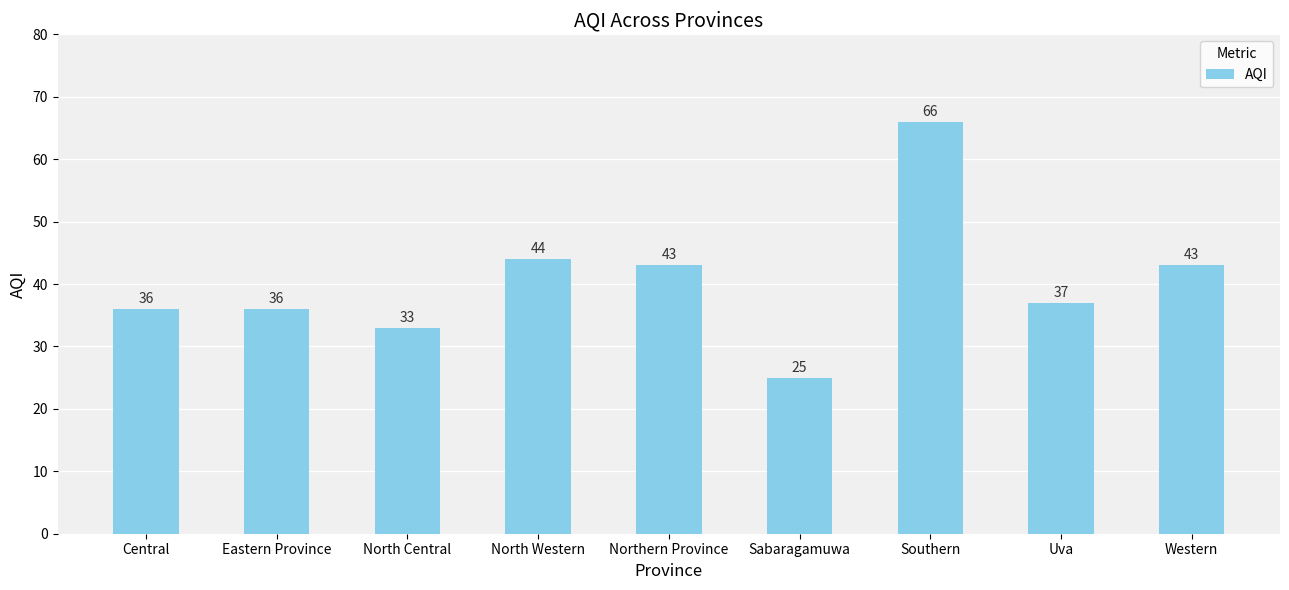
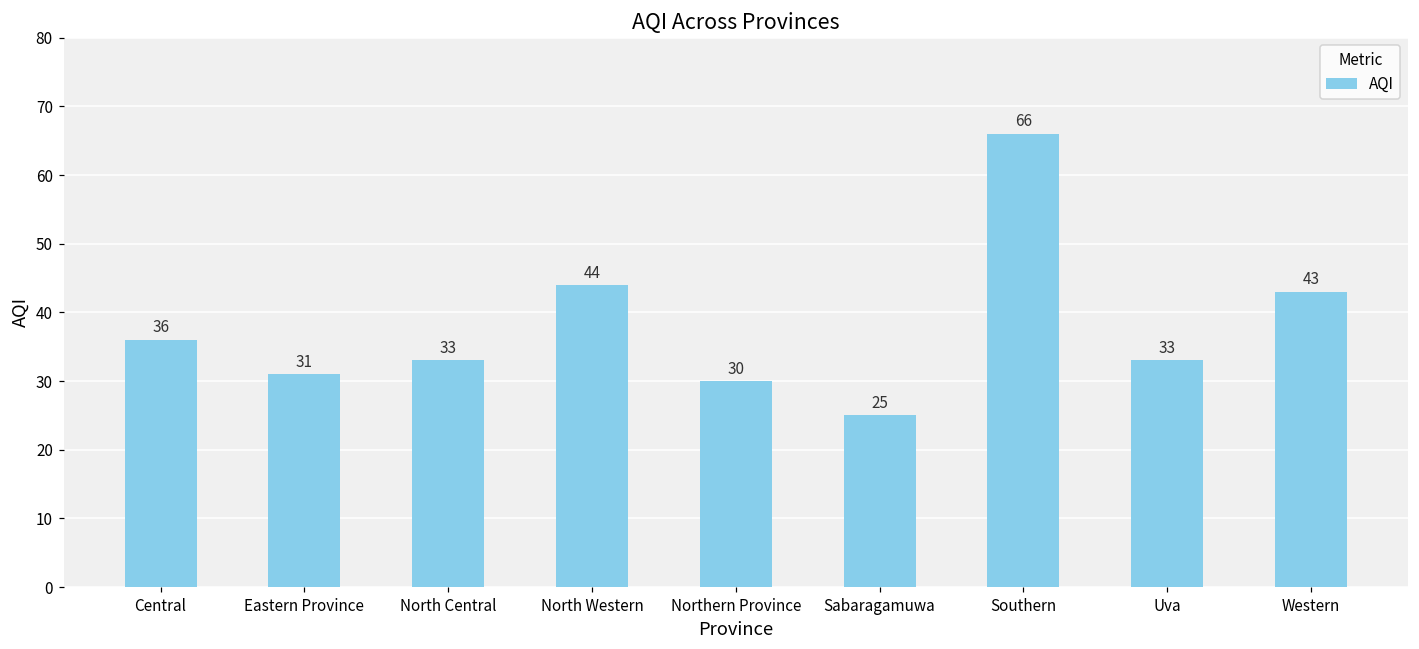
  {
    "Central": 36,
-   "Eastern Province": 36,
+   "Eastern Province": 31,
    "North Central": 33,
    "North Western": 44,
-   "Northern Province": 43,
+   "Northern Province": 30,
    "Sabaragamuwa": 25,
    "Southern": 66,
-   "Uva": 37,
+   "Uva": 33,
    "Western": 43
  }
